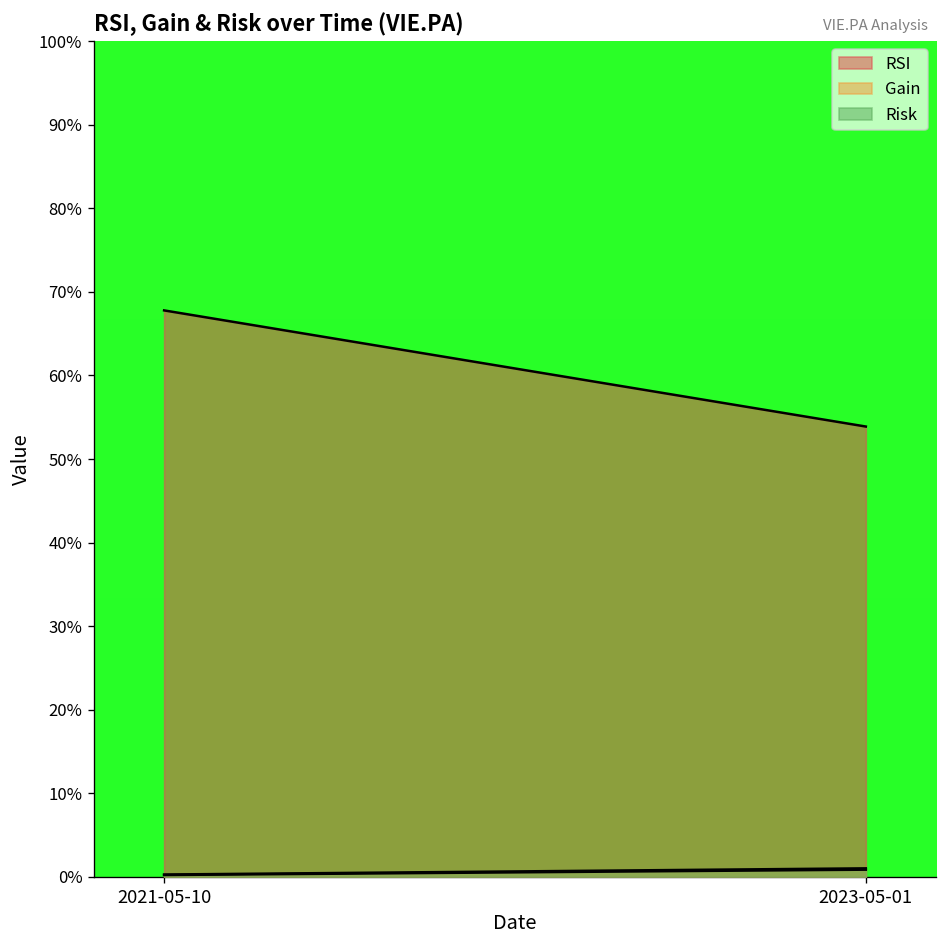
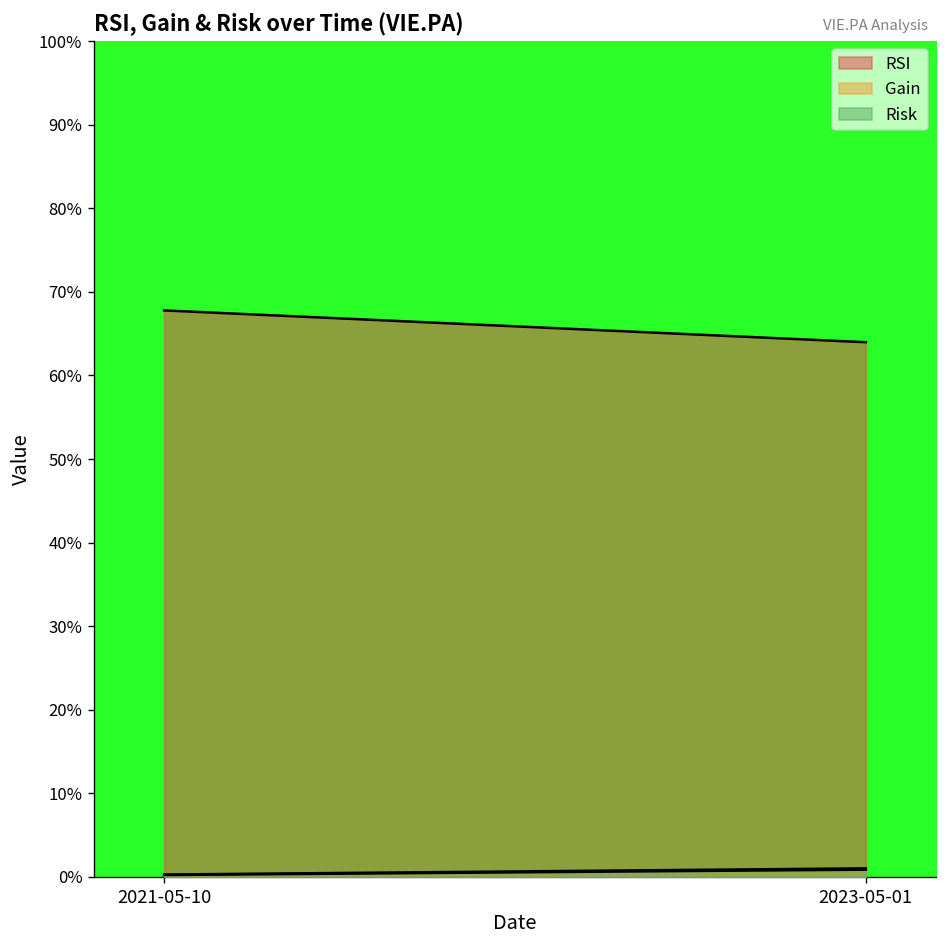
  {
    "RSI": {
      "2021-05-10": "68%",
-     "2023-05-01": "54%"
+     "2023-05-01": "64%"
    }
  }
